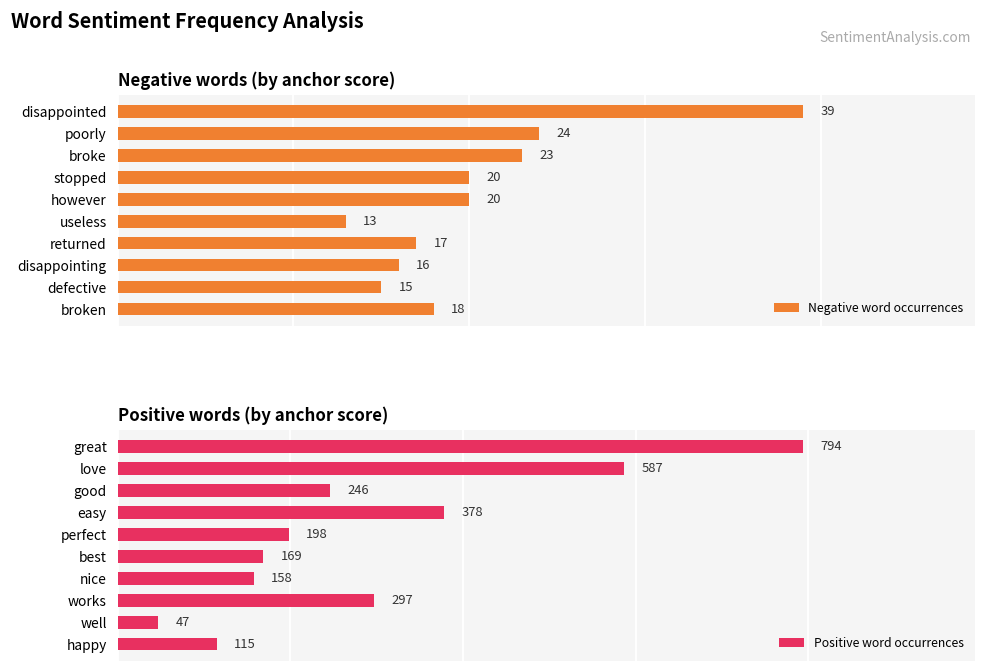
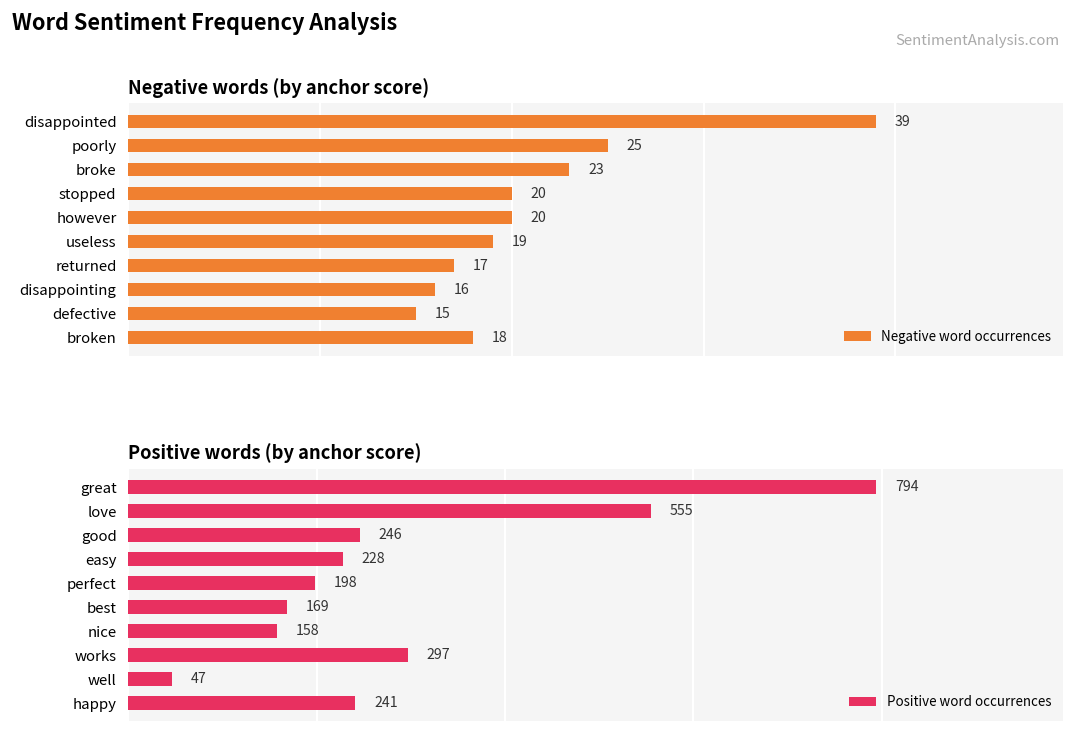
  {
    "Negative words (by anchor score)": {
      "disappointed": 39,
-     "poorly": 24,
+     "poorly": 25,
      "broke": 23,
      "stopped": 20,
      "however": 20,
-     "useless": 13,
+     "useless": 19,
      "returned": 17,
      "disappointing": 16,
      "defective": 15,
      "broken": 18
    },
    "Positive words (by anchor score)": {
      "great": 794,
-     "love": 587,
+     "love": 555,
      "good": 246,
-     "easy": 378,
+     "easy": 228,
      "perfect": 198,
      "best": 169,
      "nice": 158,
      "works": 297,
      "well": 47,
-     "happy": 115
+     "happy": 241
    }
  }
